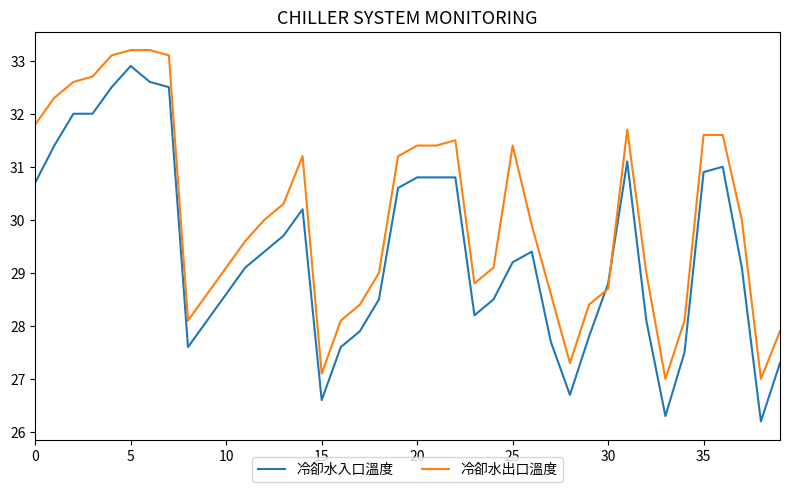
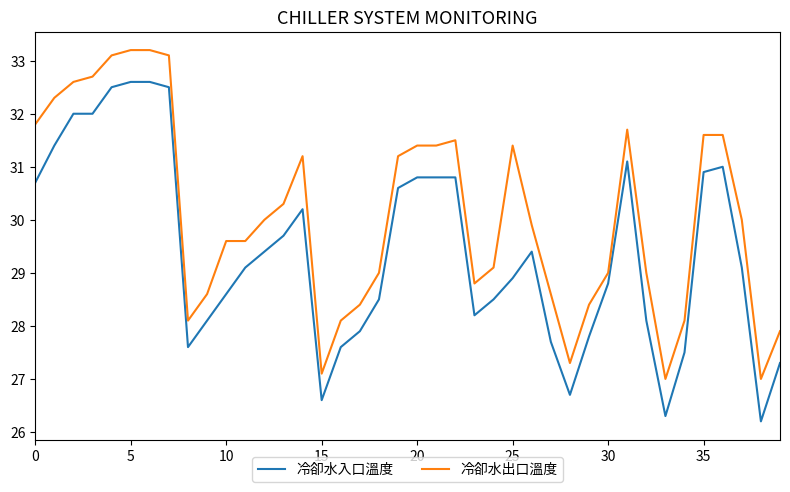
  {
    "冷卻水入口溫度": {
      "0": 30.7,
-     "5": 32.9,
+     "5": 32.6,
      "10": 28.6,
      "15": 26.6,
      "20": 30.8,
-     "25": 29.2,
+     "25": 28.9,
      "30": 28.8,
      "35": 30.9
    },
    "冷卻水出口溫度": {
      "0": 31.8,
      "5": 33.2,
-     "10": 29.1,
+     "10": 29.6,
      "15": 27.1,
      "20": 31.4,
      "25": 31.4,
-     "30": 28.7,
+     "30": 29.0,
      "35": 31.6
    }
  }
